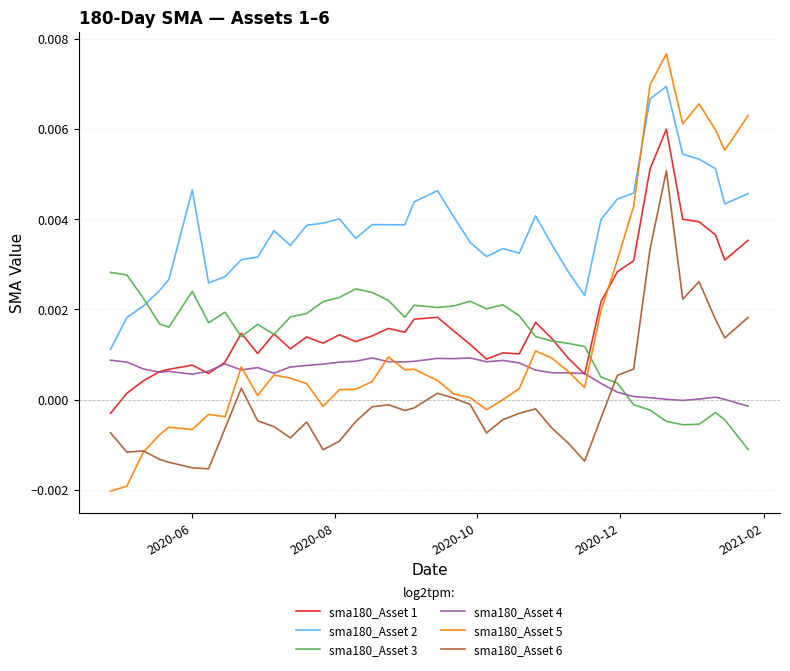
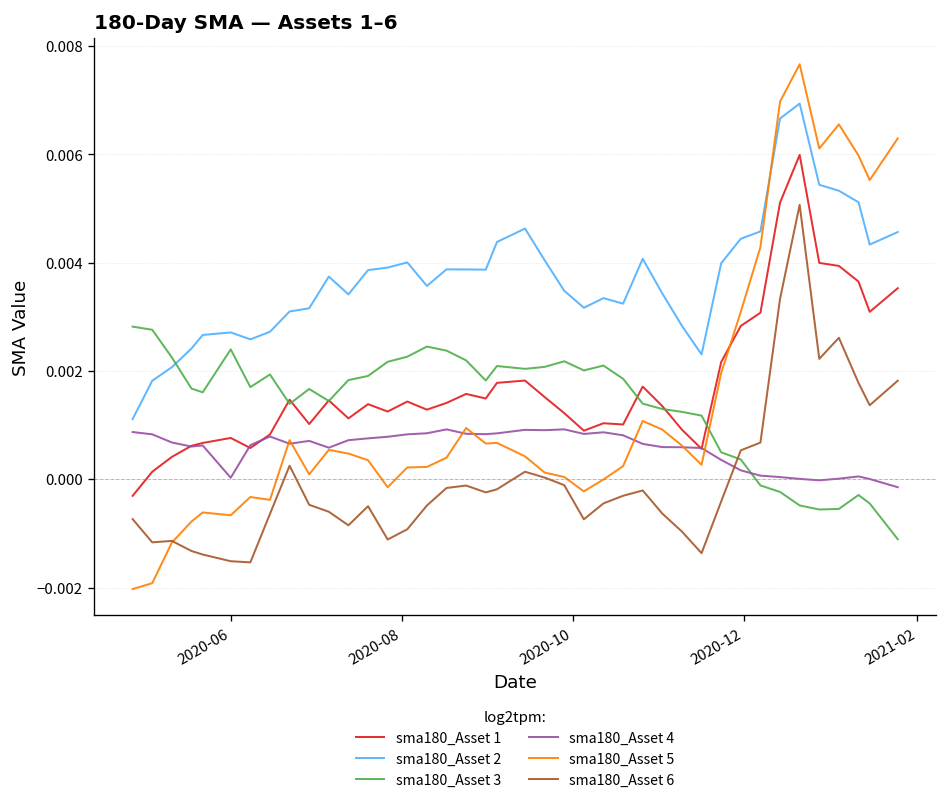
  {
    "sma180_Asset 1": {
      "2020-06": 0.0008
    },
    "sma180_Asset 2": {
-     "2020-06": 0.0046
+     "2020-06": 0.0027
    },
    "sma180_Asset 3": {
      "2020-06": 0.0024
    },
    "sma180_Asset 4": {
-     "2020-06": 0.0006
+     "2020-06": 0.0000
    },
    "sma180_Asset 5": {
      "2020-06": -0.0007
    },
    "sma180_Asset 6": {
      "2020-06": -0.0015
    }
  }
